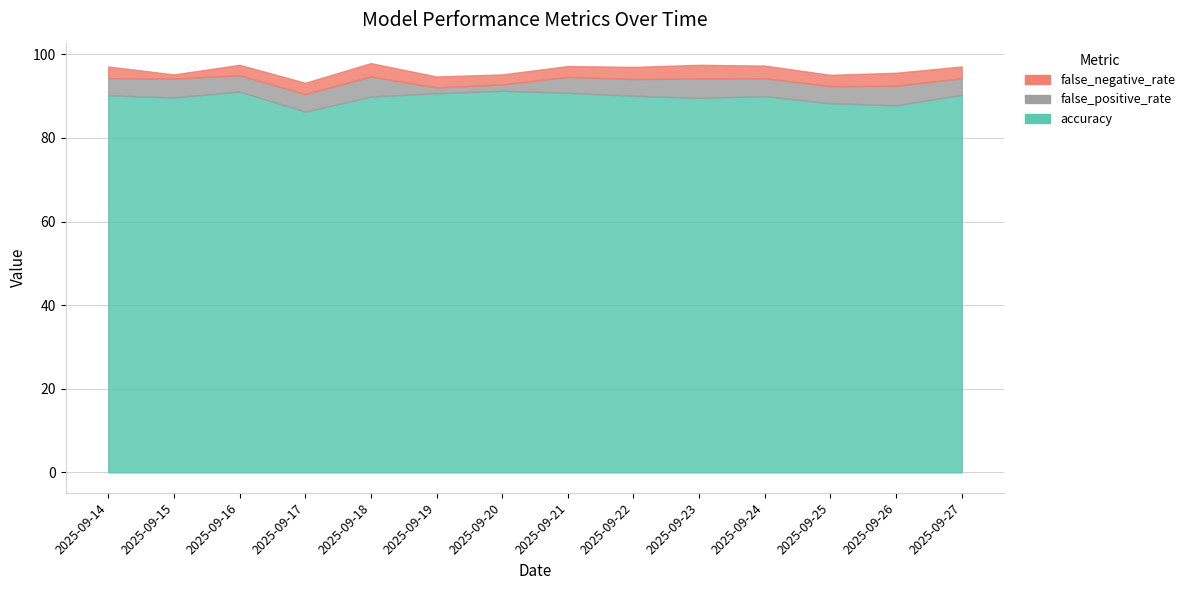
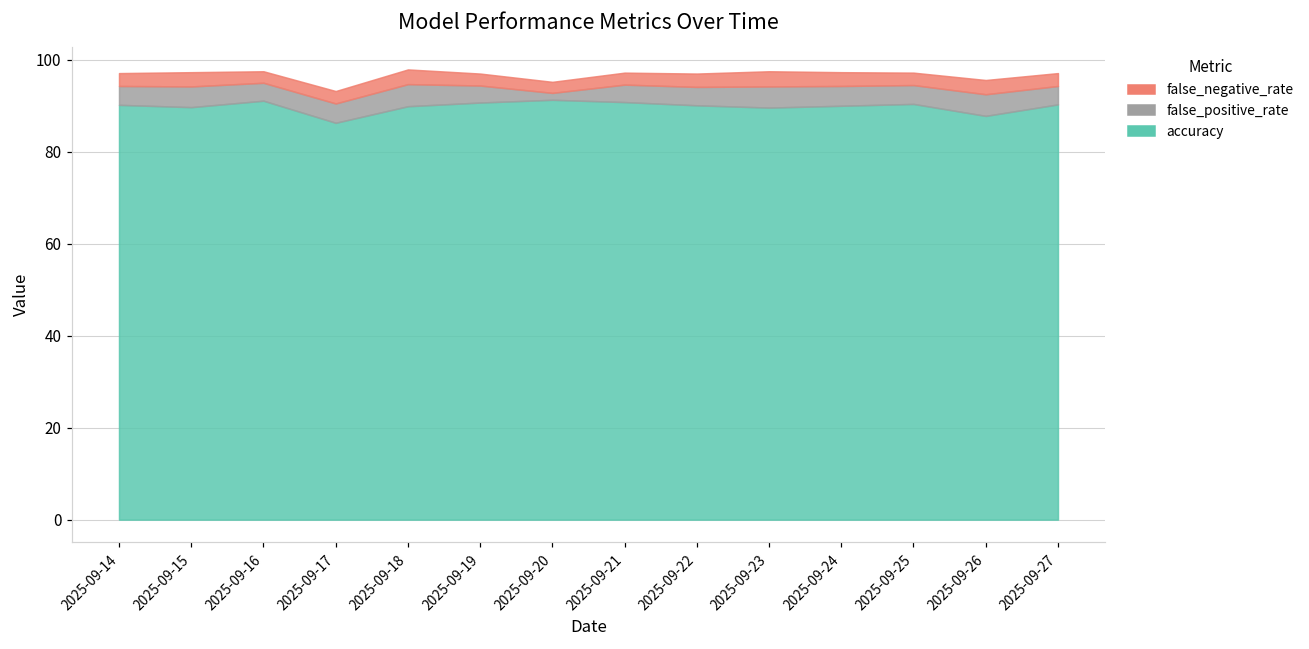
  {
    "accuracy": {
      "2025-09-14": 90,
      "2025-09-15": 90,
      "2025-09-16": 91,
      "2025-09-17": 86,
      "2025-09-18": 90,
      "2025-09-19": 91,
      "2025-09-20": 91,
      "2025-09-21": 91,
      "2025-09-22": 90,
      "2025-09-23": 90,
      "2025-09-24": 90,
-     "2025-09-25": 88,
+     "2025-09-25": 90,
      "2025-09-26": 88,
      "2025-09-27": 90
    },
    "false_positive_rate": {
      "2025-09-14": 4,
      "2025-09-15": 5,
      "2025-09-16": 4,
      "2025-09-17": 4,
      "2025-09-18": 5,
-     "2025-09-19": 1,
+     "2025-09-19": 4,
      "2025-09-20": 2,
      "2025-09-21": 4,
      "2025-09-22": 4,
      "2025-09-23": 5,
      "2025-09-24": 4,
      "2025-09-25": 4,
      "2025-09-26": 5,
      "2025-09-27": 4
    },
    "false_negative_rate": {
      "2025-09-14": 3,
-     "2025-09-15": 1,
+     "2025-09-15": 3,
      "2025-09-16": 3,
      "2025-09-17": 3,
      "2025-09-18": 3,
      "2025-09-19": 3,
      "2025-09-20": 2,
      "2025-09-21": 3,
      "2025-09-22": 3,
      "2025-09-23": 3,
      "2025-09-24": 3,
      "2025-09-25": 3,
      "2025-09-26": 3,
      "2025-09-27": 3
    }
  }
